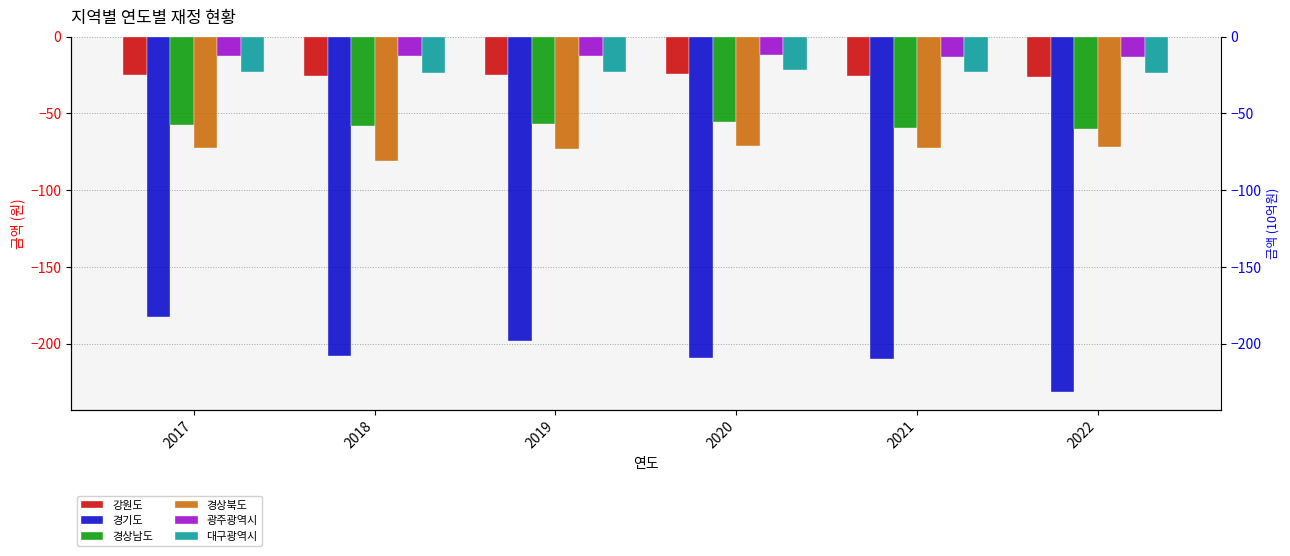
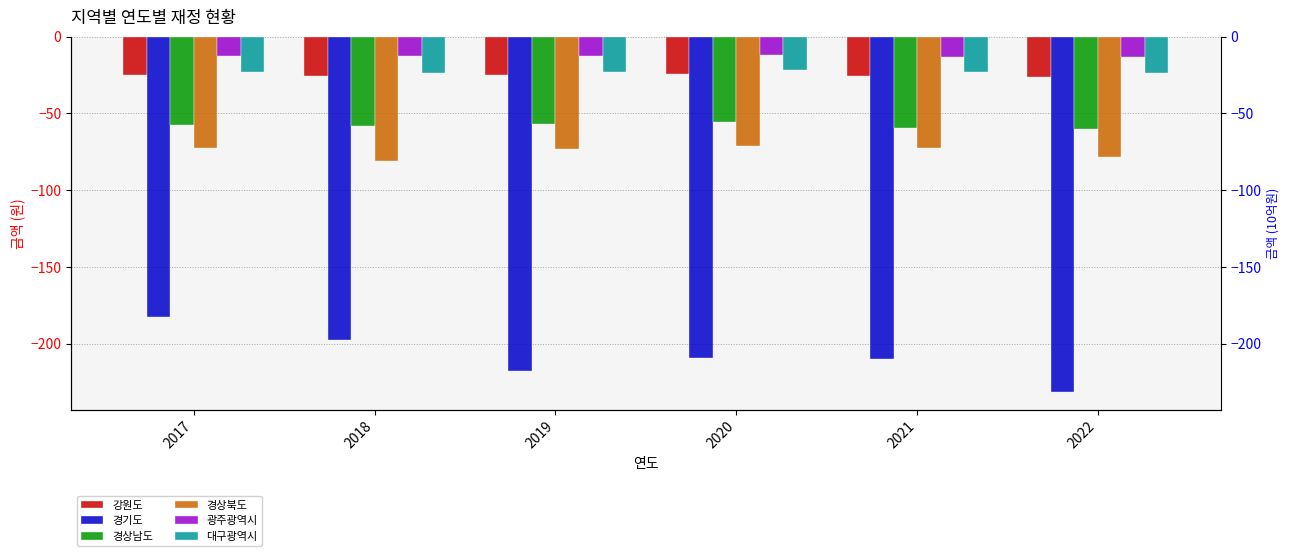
  {
    "강원도": {
      "2017": -25,
      "2018": -26,
      "2019": -25,
      "2020": -24,
      "2021": -25,
      "2022": -26
    },
    "경기도": {
      "2017": -183,
-     "2018": -208,
-     "2019": -198,
+     "2018": -197,
+     "2019": -218,
      "2020": -210,
      "2021": -210,
      "2022": -232
    },
    "경상남도": {
      "2017": -57,
      "2018": -58,
      "2019": -57,
      "2020": -56,
      "2021": -59,
      "2022": -60
    },
    "경상북도": {
      "2017": -73,
      "2018": -81,
      "2019": -73,
      "2020": -71,
      "2021": -72,
-     "2022": -72
+     "2022": -79
    },
    "광주광역시": {
      "2017": -13,
      "2018": -13,
      "2019": -13,
      "2020": -12,
      "2021": -13,
      "2022": -13
    },
    "대구광역시": {
      "2017": -23,
      "2018": -24,
      "2019": -23,
      "2020": -22,
      "2021": -23,
      "2022": -24
    }
  }
